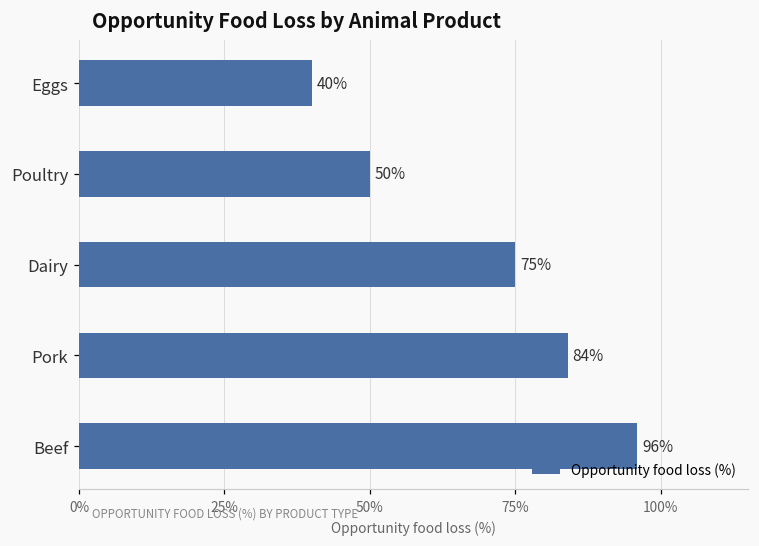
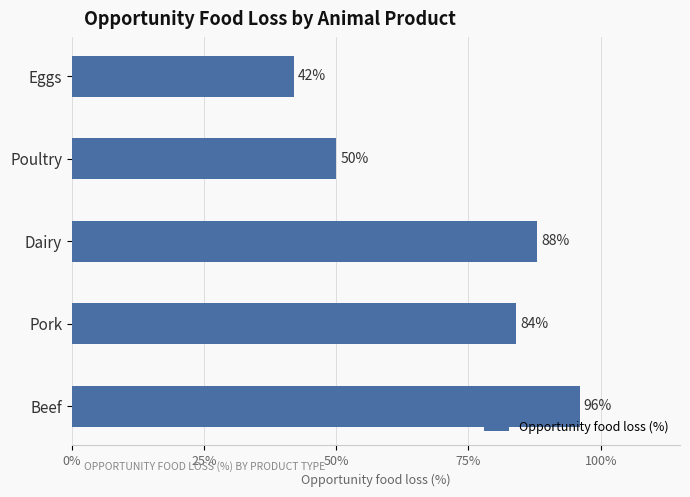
  {
-   "Eggs": "40%",
+   "Eggs": "42%",
    "Poultry": "50%",
-   "Dairy": "75%",
+   "Dairy": "88%",
    "Pork": "84%",
    "Beef": "96%"
  }
